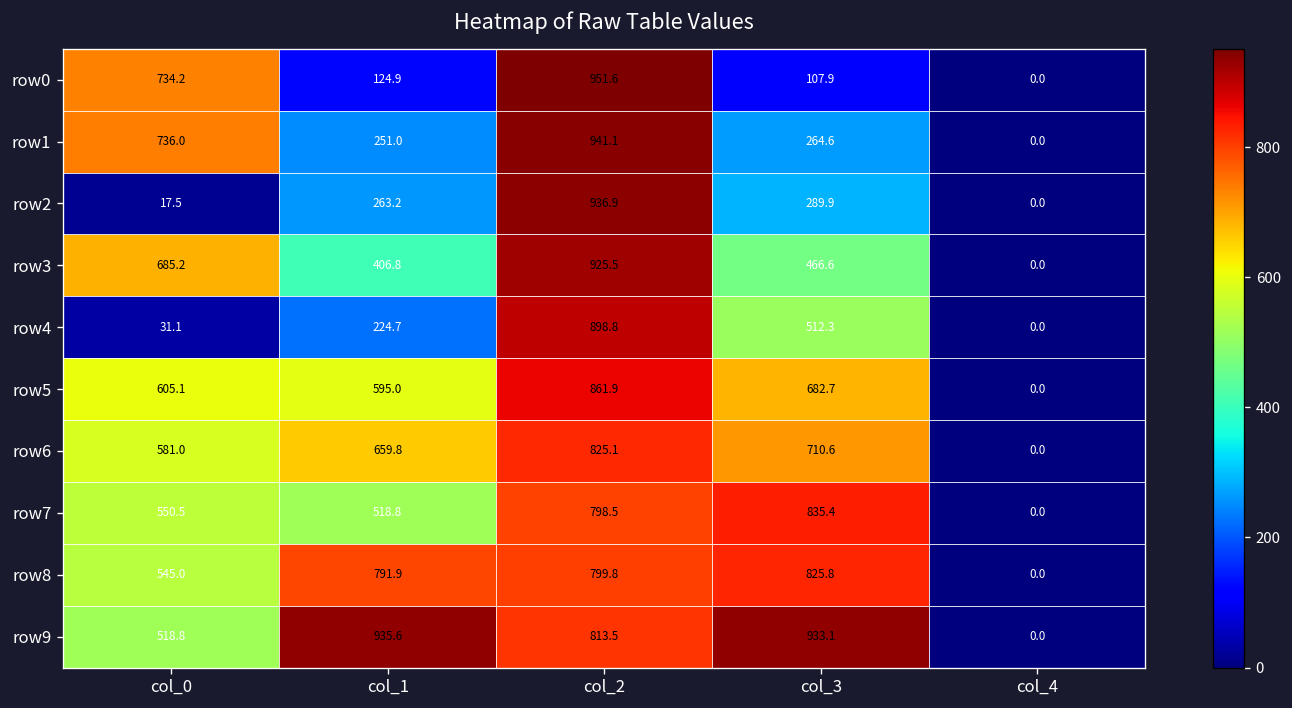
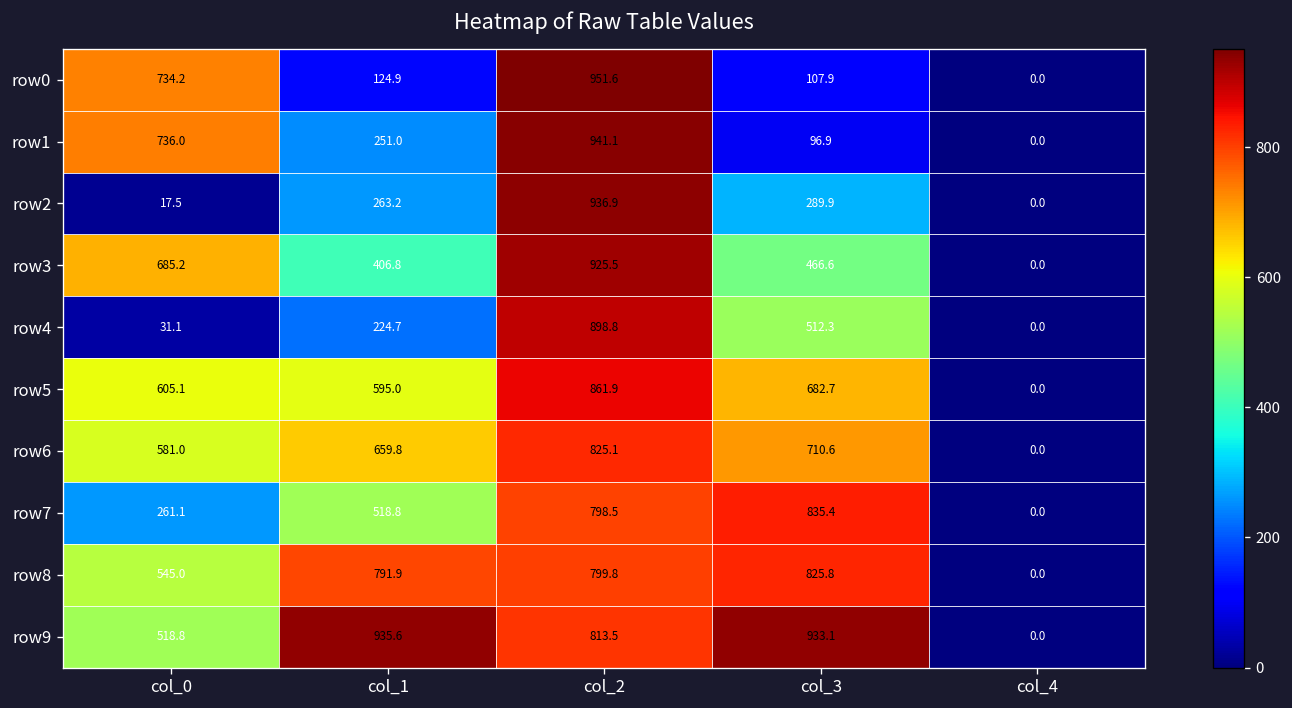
  {
    "row0": {
      "col_0": 734.2,
      "col_1": 124.9,
      "col_2": 951.6,
      "col_3": 107.9,
      "col_4": 0.0
    },
    "row1": {
      "col_0": 736.0,
      "col_1": 251.0,
      "col_2": 941.1,
-     "col_3": 264.6,
+     "col_3": 96.9,
      "col_4": 0.0
    },
    "row2": {
      "col_0": 17.5,
      "col_1": 263.2,
      "col_2": 936.9,
      "col_3": 289.9,
      "col_4": 0.0
    },
    "row3": {
      "col_0": 685.2,
      "col_1": 406.8,
      "col_2": 925.5,
      "col_3": 466.6,
      "col_4": 0.0
    },
    "row4": {
      "col_0": 31.1,
      "col_1": 224.7,
      "col_2": 898.8,
      "col_3": 512.3,
      "col_4": 0.0
    },
    "row5": {
      "col_0": 605.1,
      "col_1": 595.0,
      "col_2": 861.9,
      "col_3": 682.7,
      "col_4": 0.0
    },
    "row6": {
      "col_0": 581.0,
      "col_1": 659.8,
      "col_2": 825.1,
      "col_3": 710.6,
      "col_4": 0.0
    },
    "row7": {
-     "col_0": 550.5,
+     "col_0": 261.1,
      "col_1": 518.8,
      "col_2": 798.5,
      "col_3": 835.4,
      "col_4": 0.0
    },
    "row8": {
      "col_0": 545.0,
      "col_1": 791.9,
      "col_2": 799.8,
      "col_3": 825.8,
      "col_4": 0.0
    },
    "row9": {
      "col_0": 518.8,
      "col_1": 935.6,
      "col_2": 813.5,
      "col_3": 933.1,
      "col_4": 0.0
    }
  }
